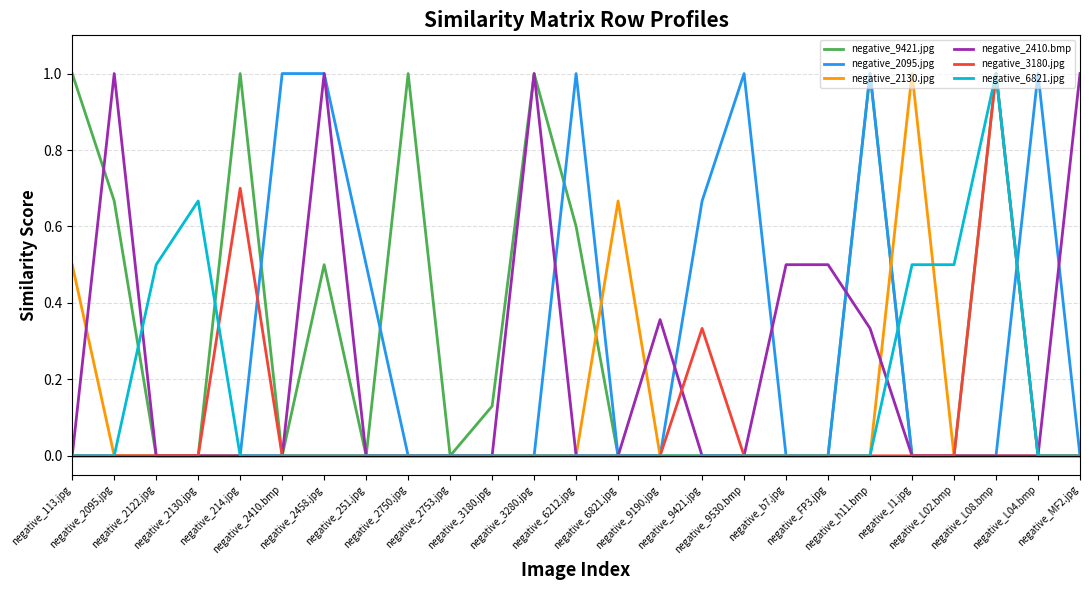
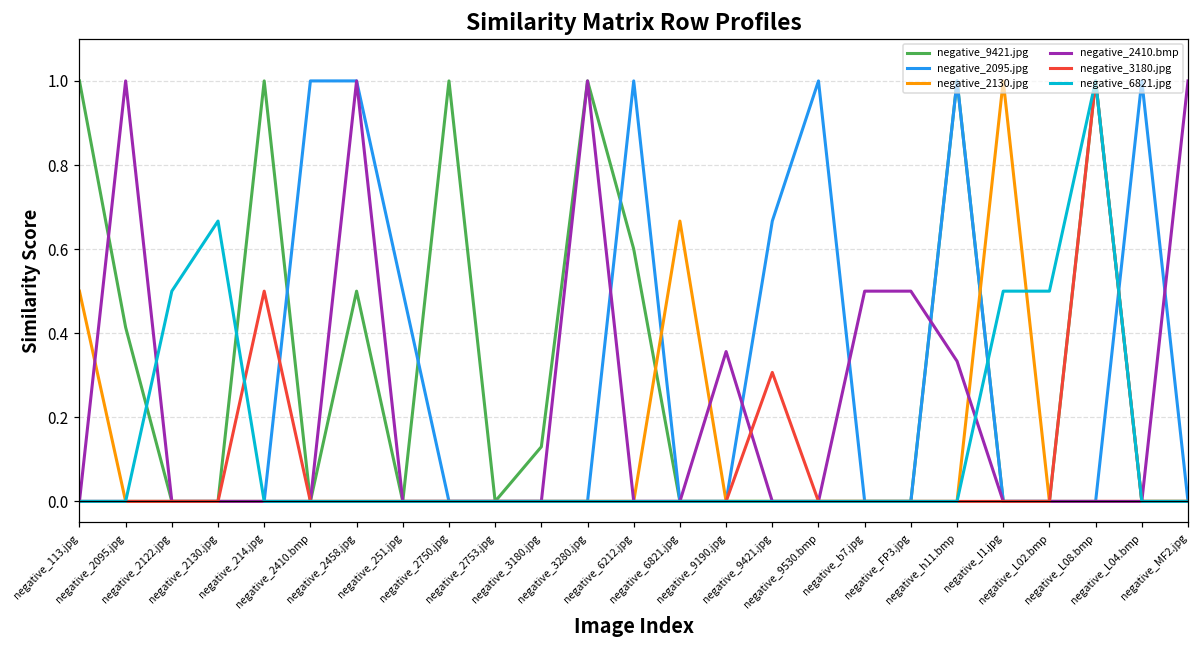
  {
    "negative_9421.jpg": {
      "negative_113.jpg": 1.00,
-     "negative_2095.jpg": 0.67,
+     "negative_2095.jpg": 0.41,
      "negative_214.jpg": 1.00,
      "negative_2458.jpg": 0.50,
      "negative_2750.jpg": 1.00,
      "negative_3180.jpg": 0.13,
      "negative_6212.jpg": 0.60
    },
    "negative_2130.jpg": {
      "negative_113.jpg": 0.50,
      "negative_6821.jpg": 0.67
    },
    "negative_2410.bmp": {
      "negative_2095.jpg": 1.00,
      "negative_9190.jpg": 0.36,
      "negative_b7.jpg": 0.50,
      "negative_FP3.jpg": 0.50,
      "negative_h11.bmp": 0.33,
      "negative_MF2.jpg": 1.00
    },
    "negative_3180.jpg": {
-     "negative_214.jpg": 0.7,
-     "negative_9421.jpg": 0.33
+     "negative_214.jpg": 0.5,
+     "negative_9421.jpg": 0.31
    }
  }
